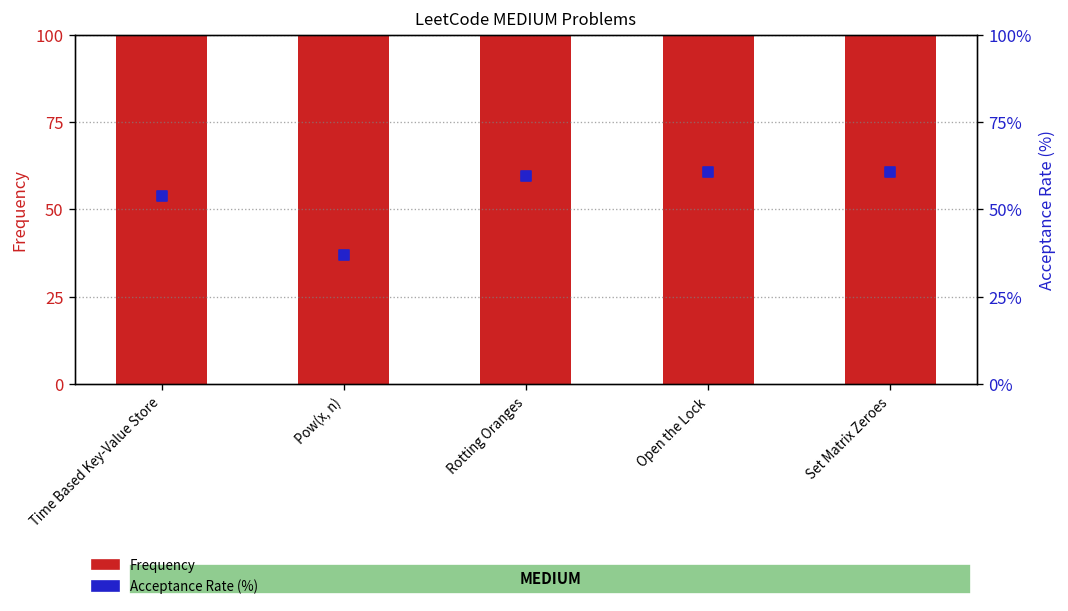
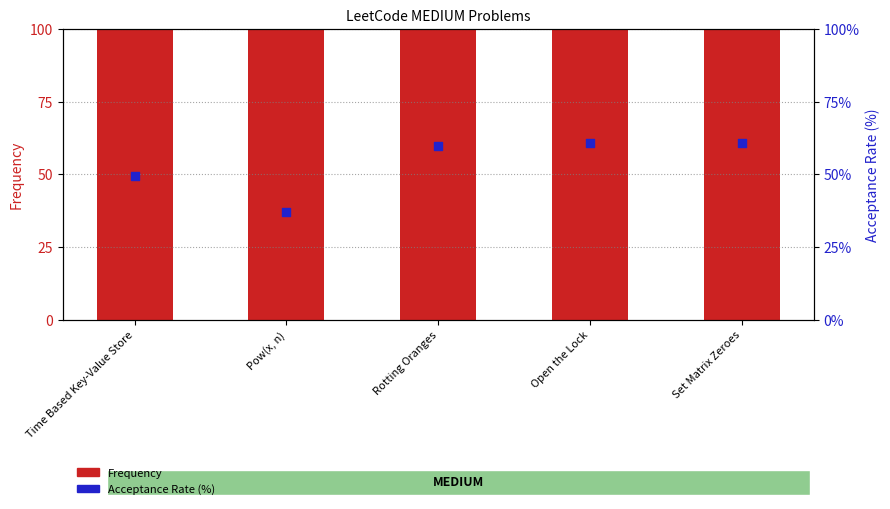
  {
    "Frequency": {
      "Time Based Key-Value Store": "100",
      "Pow(x, n)": "100",
      "Rotting Oranges": "100",
      "Open the Lock": "100",
      "Set Matrix Zeroes": "100"
    },
    "Acceptance Rate (%)": {
-     "Time Based Key-Value Store": "54%"
+     "Time Based Key-Value Store": "49%"
    }
  }
